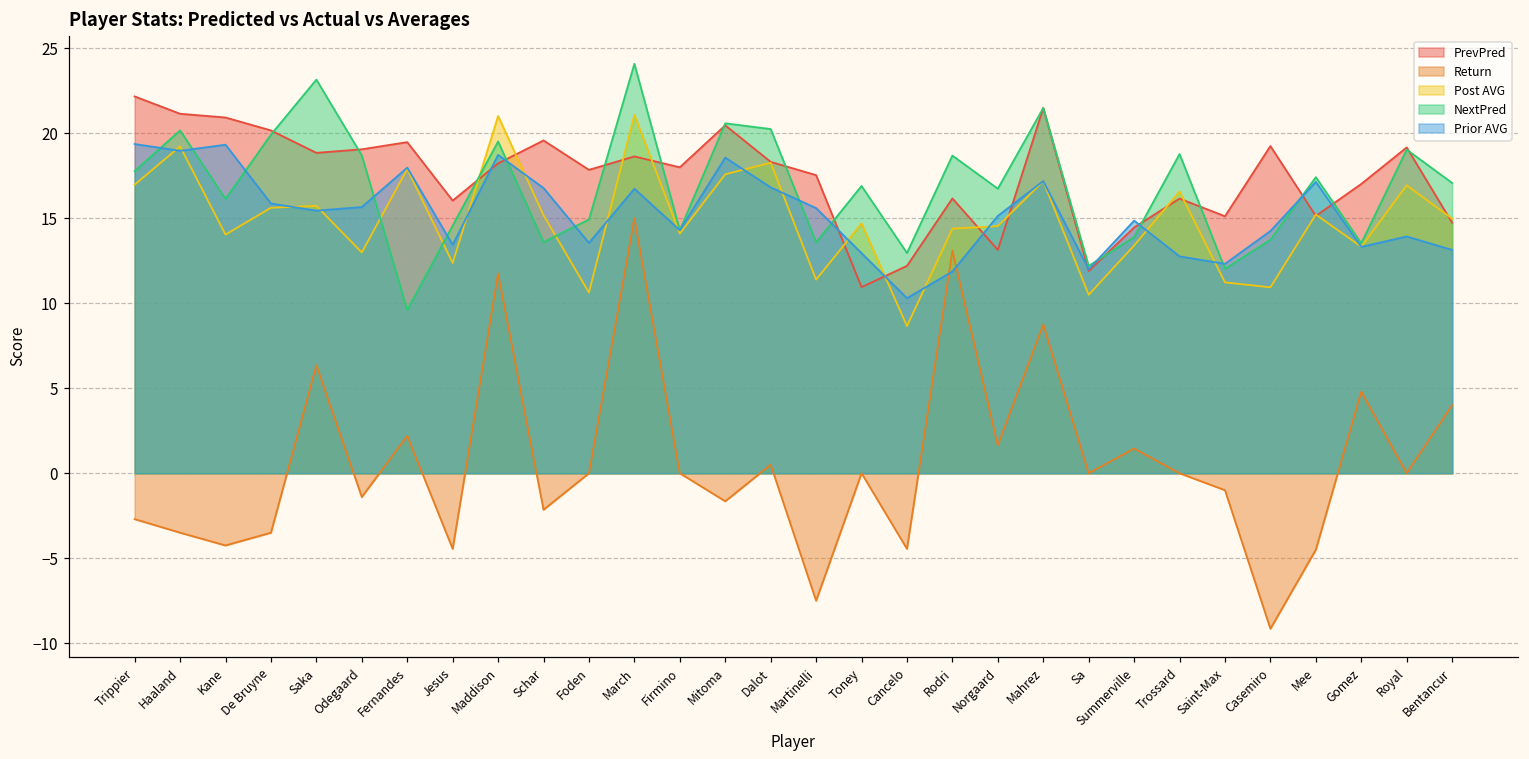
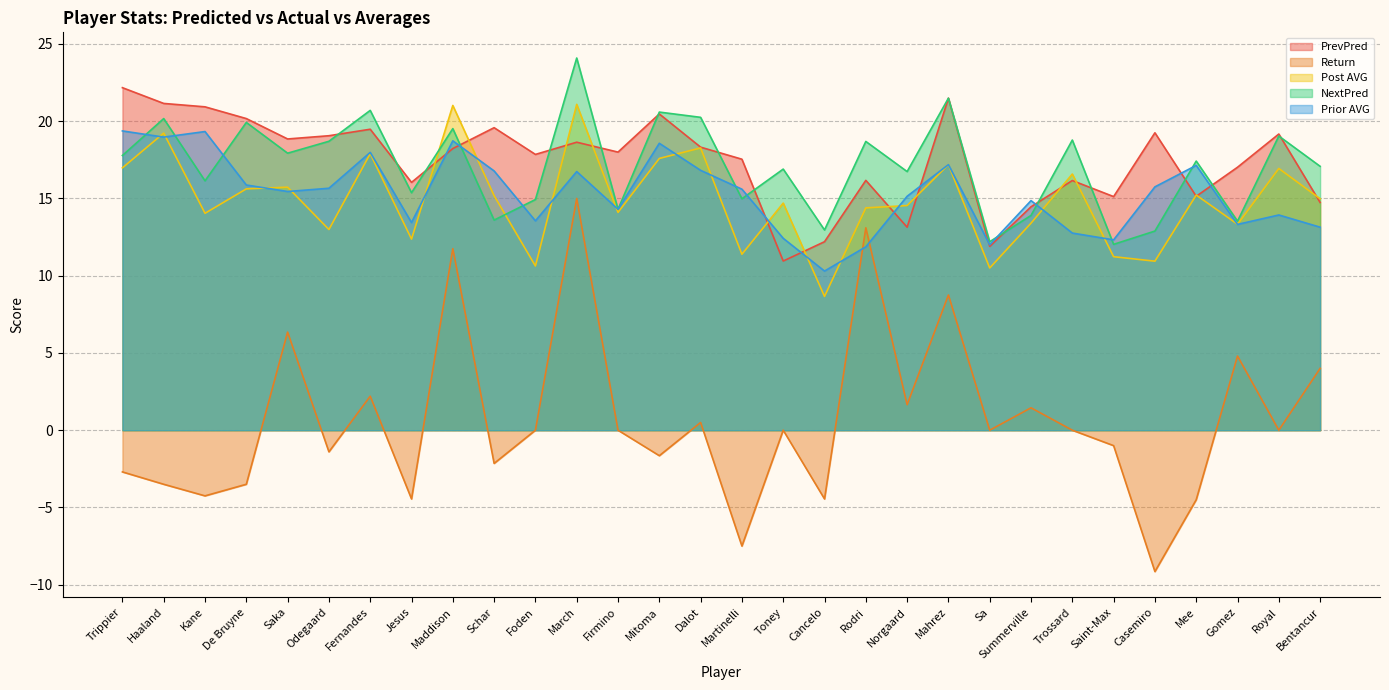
  {
    "NextPred": {
      "Trippier": 17.8,
      "Haaland": 20.2,
      "Kane": 16.1,
      "De Bruyne": 19.9,
-     "Saka": 23.2,
+     "Saka": 17.9,
      "Odegaard": 18.7,
-     "Fernandes": 9.6,
-     "Jesus": 14.6,
+     "Fernandes": 20.7,
+     "Jesus": 15.4,
      "Maddison": 19.5,
      "Schar": 13.6,
      "Foden": 14.9,
      "March": 24.1,
      "Dalot": 20.3,
-     "Martinelli": 13.6,
+     "Martinelli": 15.0,
      "Toney": 16.9,
      "Cancelo": 13.0,
      "Rodri": 18.7,
      "Norgaard": 16.7,
      "Sa": 12.2,
      "Summerville": 13.9,
      "Trossard": 18.8,
      "Saint-Max": 12.0,
-     "Casemiro": 13.7,
+     "Casemiro": 12.9,
      "Mee": 17.4,
      "Gomez": 13.5,
      "Bentancur": 17.1
    },
    "Prior AVG": {
      "Trippier": 19.4,
      "Haaland": 19.0,
      "Kane": 19.3,
      "De Bruyne": 15.9,
      "Saka": 15.5,
      "Odegaard": 15.7,
      "Jesus": 13.4,
      "Maddison": 18.7,
      "Schar": 16.8,
      "Foden": 13.6,
      "March": 16.7,
      "Mitoma": 18.6,
      "Dalot": 16.8,
      "Martinelli": 15.6,
-     "Toney": 13.0,
+     "Toney": 12.4,
      "Cancelo": 10.3,
      "Rodri": 11.9,
      "Norgaard": 15.1,
      "Summerville": 14.9,
      "Trossard": 12.8,
      "Saint-Max": 12.3,
-     "Casemiro": 14.3,
+     "Casemiro": 15.8,
      "Mee": 17.1,
      "Royal": 13.9,
      "Bentancur": 13.1
    }
  }
